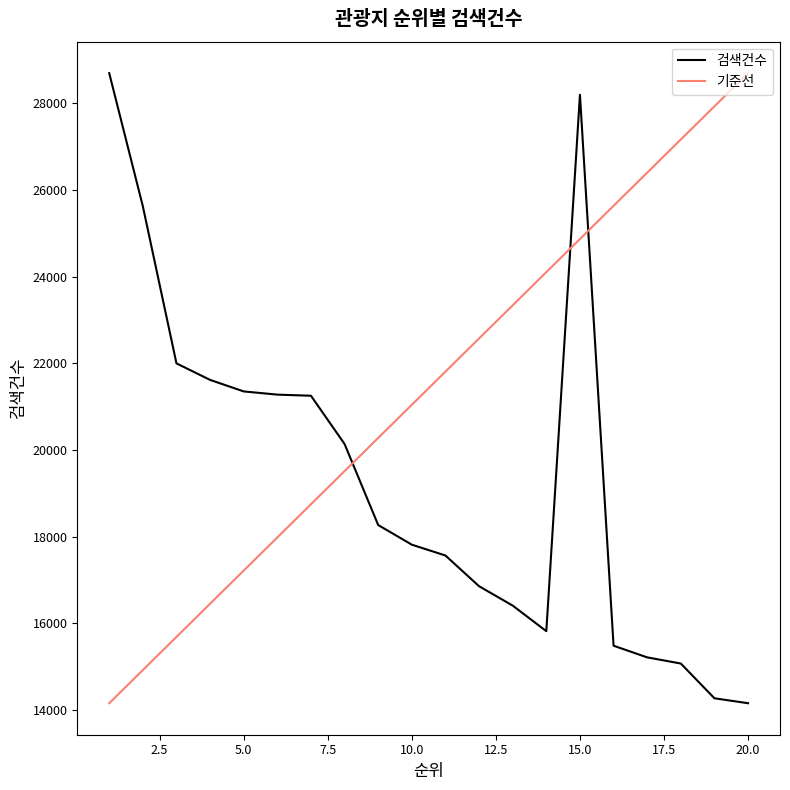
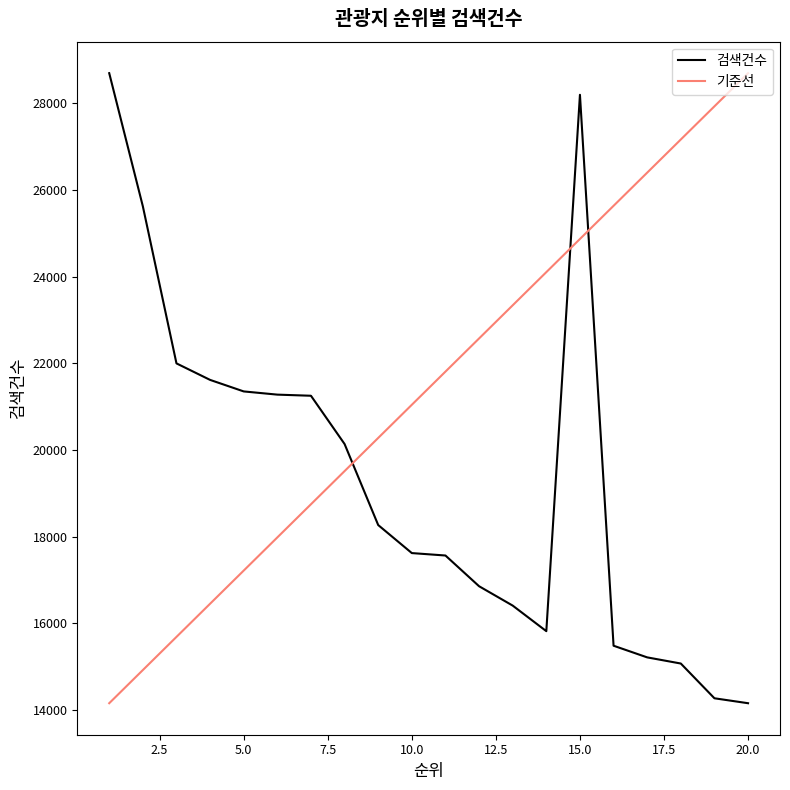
  {
    "검색건수": {
      "5.0": 21400,
-     "10.0": 17800,
+     "10.0": 17600,
      "15.0": 28200,
      "20.0": 14200
    }
  }
